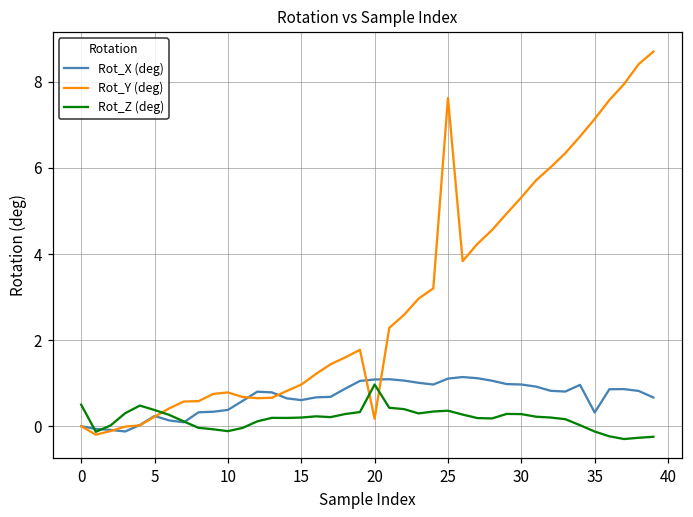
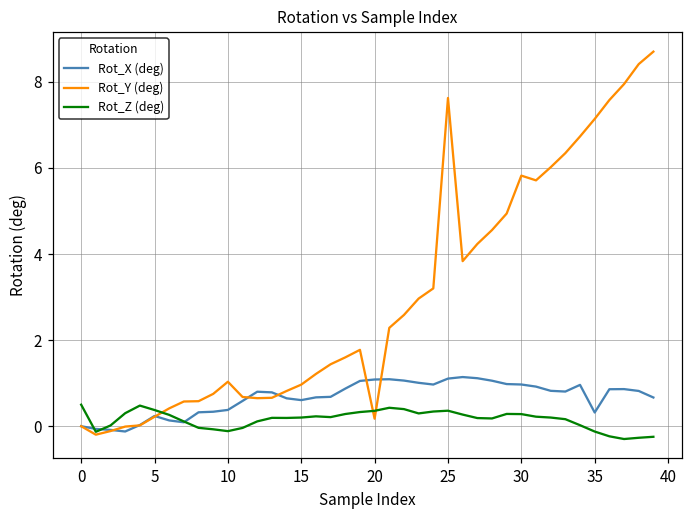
  {
    "Rot_X (deg)": {
      "10": 0.4,
      "15": 0.6,
      "20": 1.1,
      "25": 1.1,
      "30": 1.0,
      "35": 0.3
    },
    "Rot_Y (deg)": {
-     "10": 0.8,
+     "10": 1.0,
      "15": 1.0,
      "20": 0.2,
      "25": 7.6,
-     "30": 5.3,
+     "30": 5.8,
      "35": 7.1
    },
    "Rot_Z (deg)": {
      "0": 0.5,
      "5": 0.4,
      "10": -0.1,
      "15": 0.2,
-     "20": 1.0,
+     "20": 0.4,
      "25": 0.4,
      "30": 0.3,
      "35": -0.1
    }
  }
